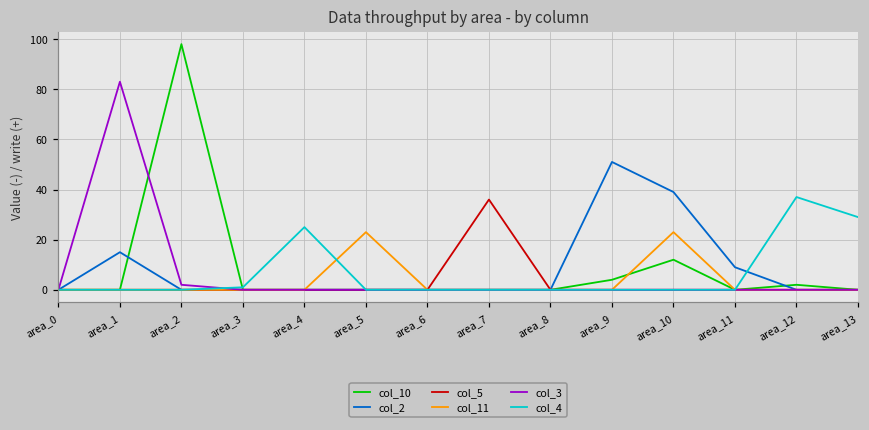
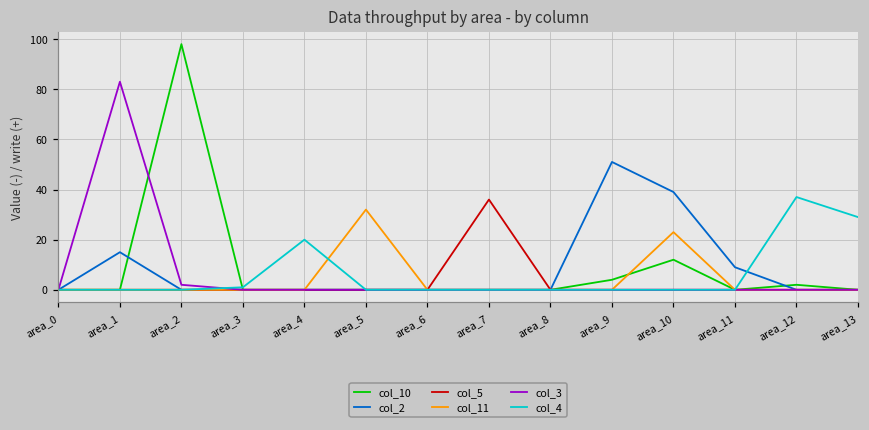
  {
    "col_10": {
      "area_2": 98,
      "area_9": 4,
      "area_10": 12,
      "area_12": 2
    },
    "col_2": {
      "area_1": 15,
      "area_9": 51,
      "area_10": 39,
      "area_11": 9
    },
    "col_5": {
      "area_7": 36
    },
    "col_11": {
-     "area_5": 23,
+     "area_5": 32,
      "area_10": 23
    },
    "col_3": {
      "area_1": 83,
      "area_2": 2
    },
    "col_4": {
-     "area_4": 25,
+     "area_4": 20,
      "area_12": 37,
      "area_13": 29
    }
  }
